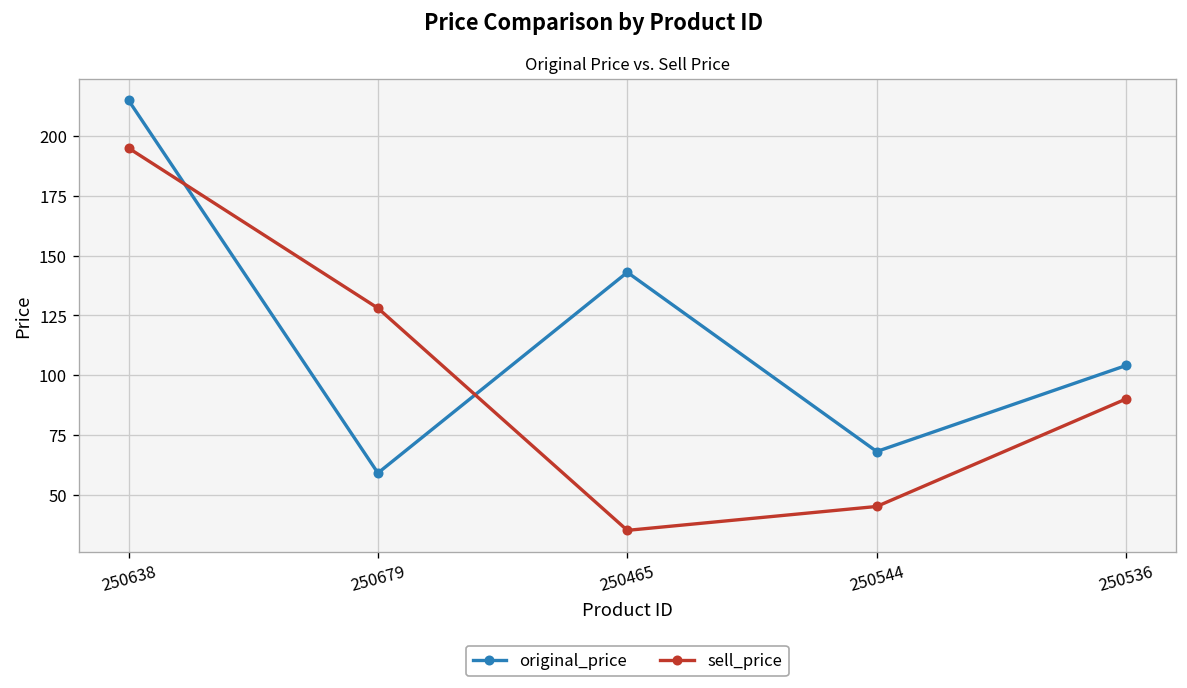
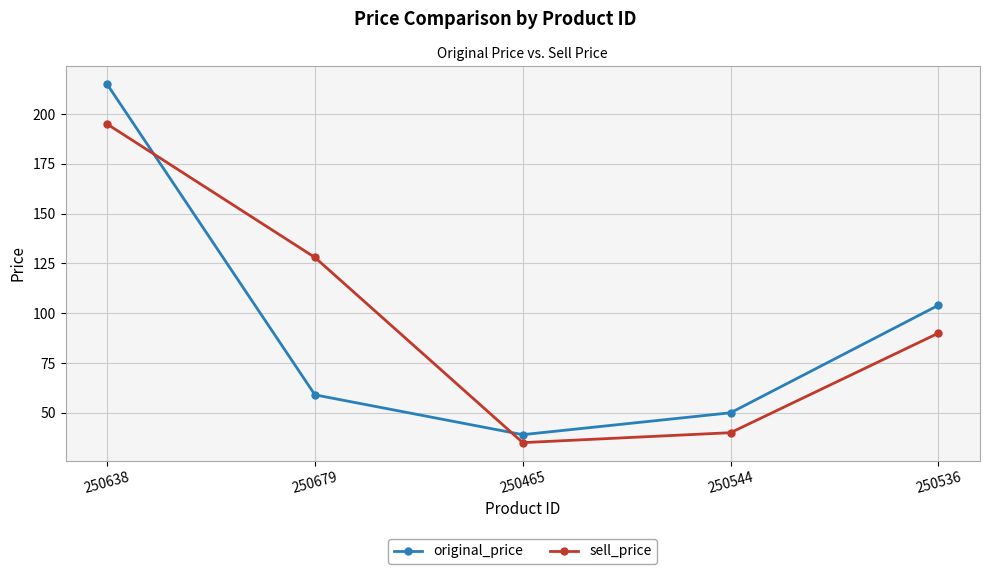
  {
    "original_price": {
      "250638": 215,
      "250679": 59,
-     "250465": 143,
-     "250544": 68,
+     "250465": 39,
+     "250544": 50,
      "250536": 104
    },
    "sell_price": {
      "250638": 195,
      "250679": 128,
      "250465": 35,
-     "250544": 45,
+     "250544": 40,
      "250536": 90
    }
  }
